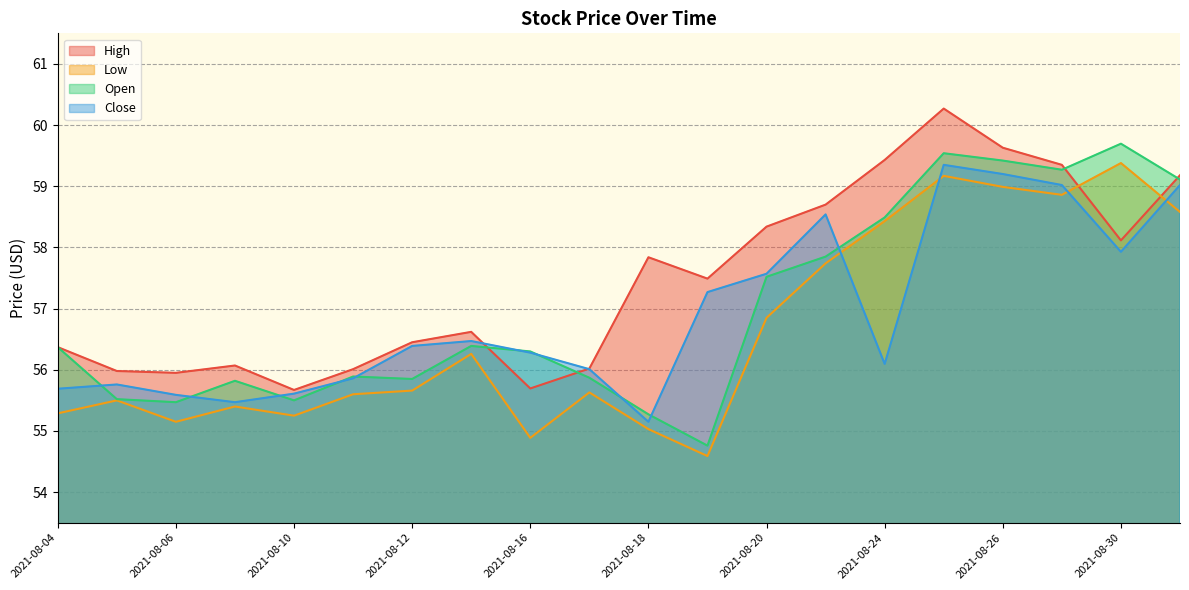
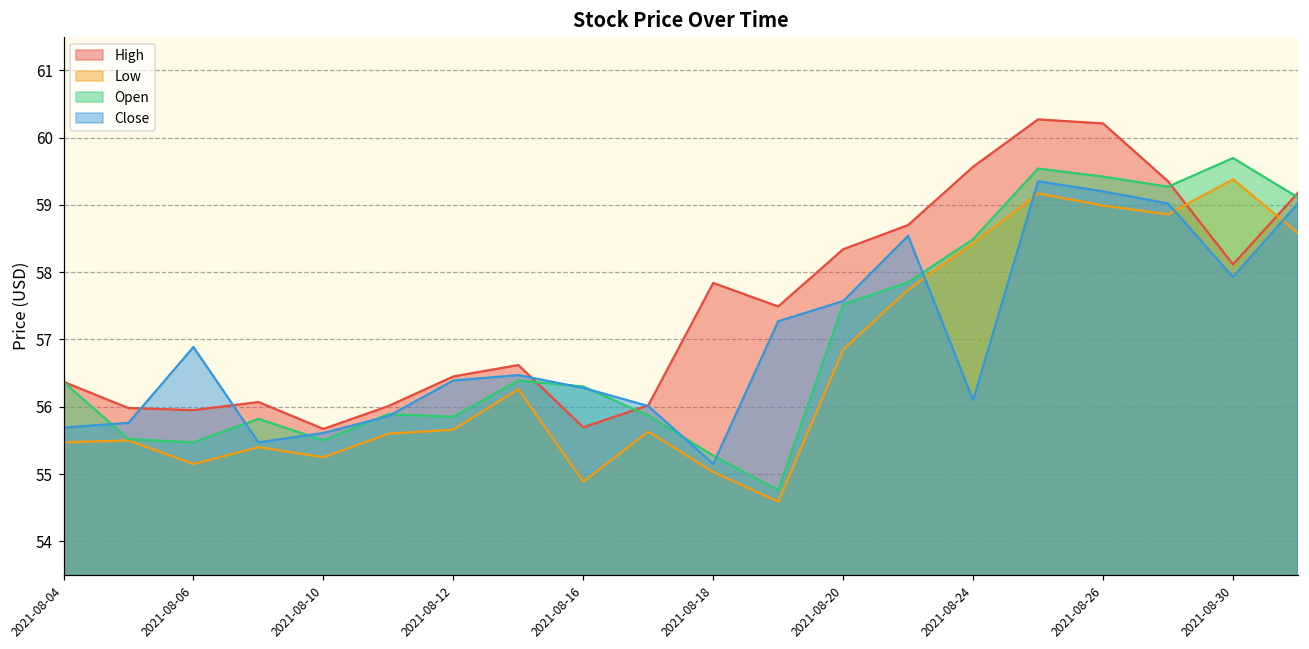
  {
    "High": {
      "2021-08-06": 56.0,
      "2021-08-10": 55.7,
      "2021-08-12": 56.5,
      "2021-08-16": 55.7,
      "2021-08-18": 57.8,
      "2021-08-20": 58.3,
-     "2021-08-24": 59.4,
-     "2021-08-26": 59.6,
+     "2021-08-24": 59.6,
+     "2021-08-26": 60.2,
      "2021-08-30": 58.1
    },
    "Low": {
-     "2021-08-04": 55.3,
+     "2021-08-04": 55.5,
      "2021-08-06": 55.2,
      "2021-08-10": 55.3,
      "2021-08-12": 55.7,
      "2021-08-16": 54.9,
      "2021-08-18": 55.0,
      "2021-08-20": 56.8,
      "2021-08-24": 58.4,
      "2021-08-26": 59.0,
      "2021-08-30": 59.4
    },
    "Open": {
      "2021-08-06": 55.5,
      "2021-08-10": 55.5,
      "2021-08-12": 55.8,
      "2021-08-18": 55.3,
      "2021-08-20": 57.5,
      "2021-08-24": 58.5,
      "2021-08-26": 59.4,
      "2021-08-30": 59.7
    },
    "Close": {
      "2021-08-04": 55.7,
-     "2021-08-06": 55.6,
+     "2021-08-06": 56.9,
      "2021-08-10": 55.6,
      "2021-08-12": 56.4,
      "2021-08-18": 55.2,
      "2021-08-20": 57.6,
      "2021-08-24": 56.1,
      "2021-08-26": 59.2,
      "2021-08-30": 57.9
    }
  }
